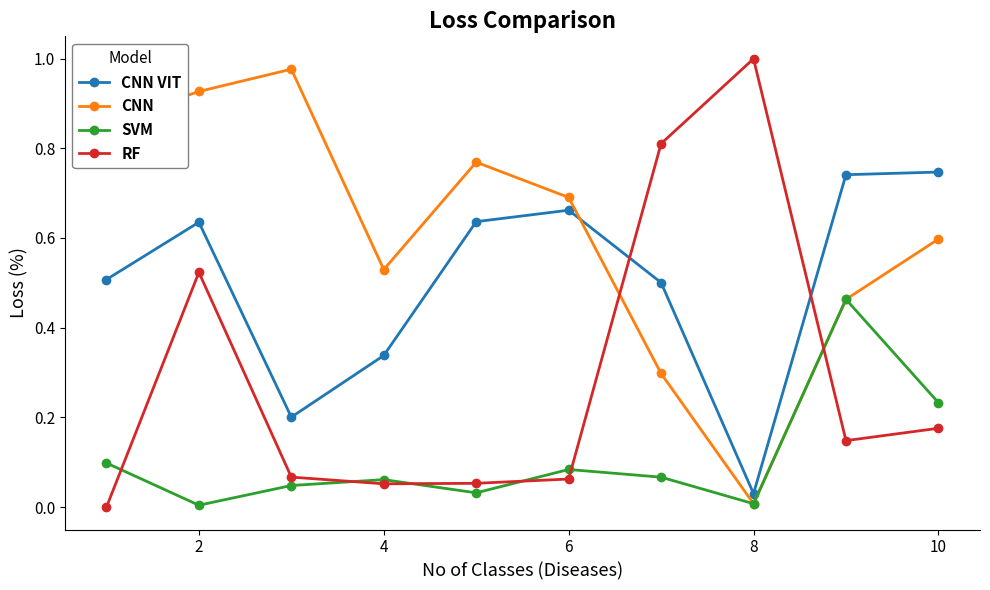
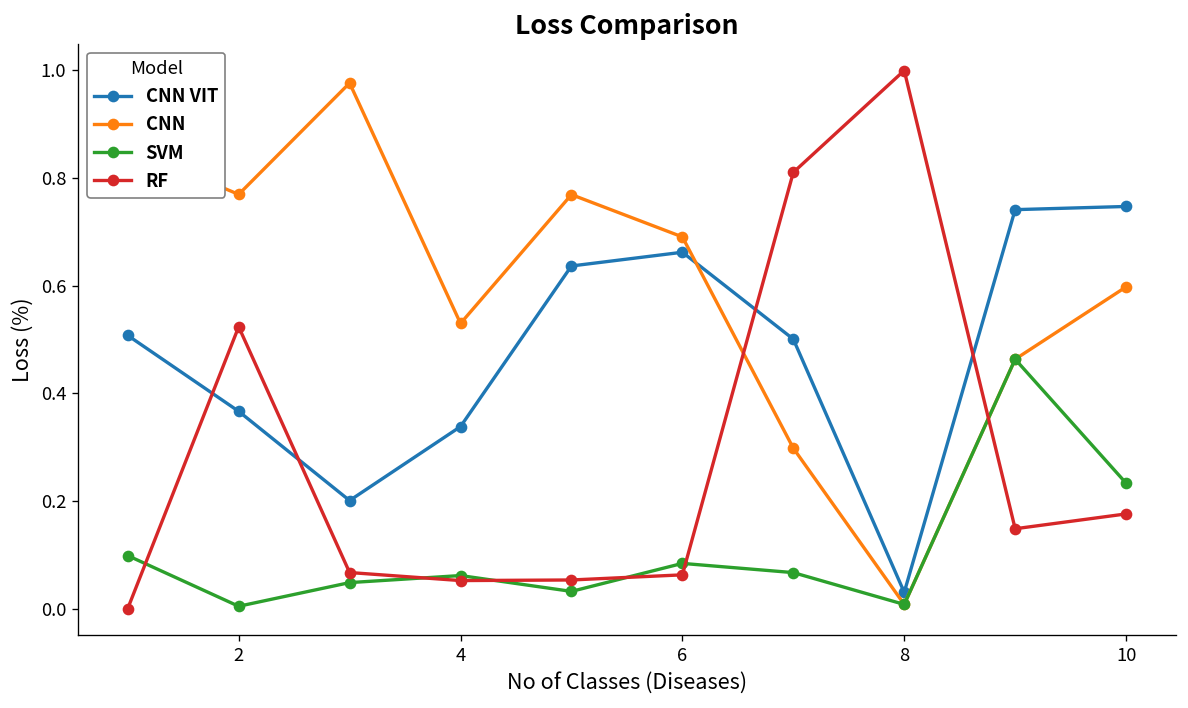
  {
    "CNN VIT": {
-     "2": 0.64,
+     "2": 0.37,
      "4": 0.34,
      "6": 0.66,
      "8": 0.03,
      "10": 0.75
    },
    "CNN": {
-     "2": 0.93,
+     "2": 0.77,
      "4": 0.53,
      "6": 0.69,
      "10": 0.60
    },
    "SVM": {
      "2": 0.00,
      "4": 0.06,
      "6": 0.08,
      "10": 0.23
    },
    "RF": {
      "2": 0.52,
      "4": 0.05,
      "6": 0.06,
      "8": 1.00,
      "10": 0.18
    }
  }
